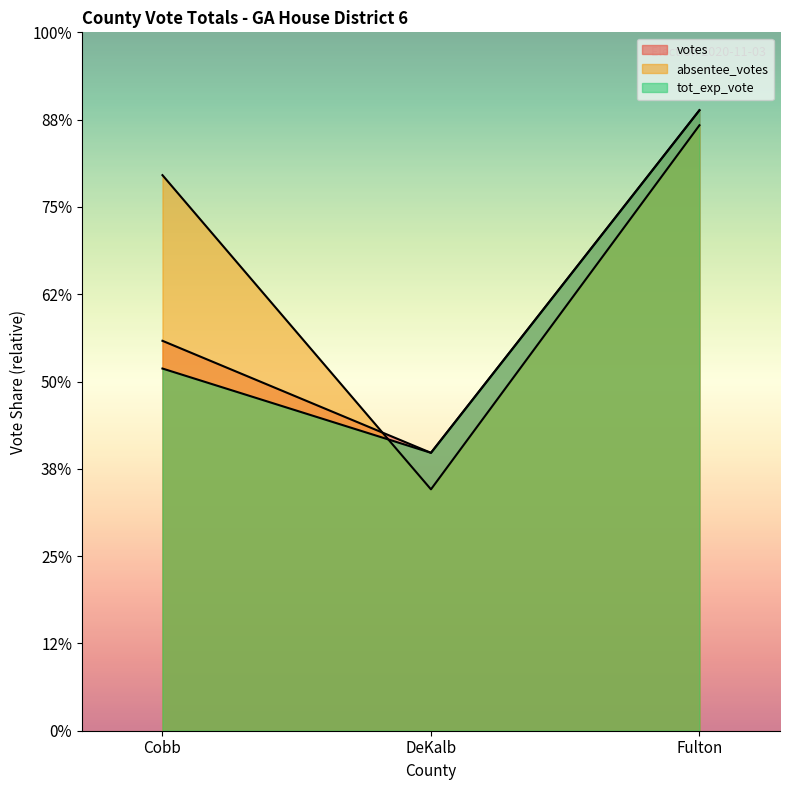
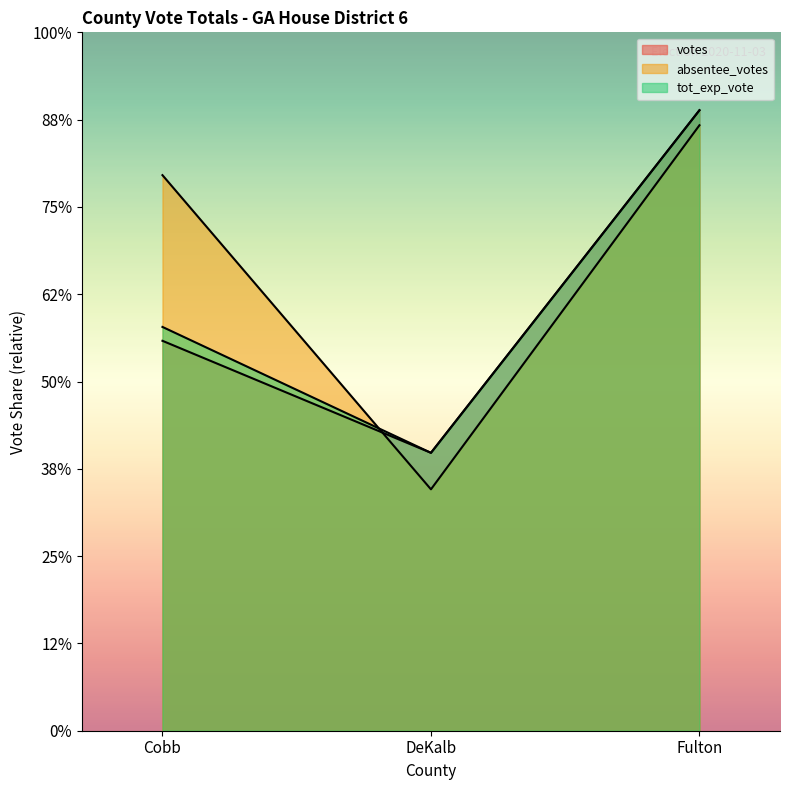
  {
    "votes": {
      "Cobb": "56%"
    },
    "absentee_votes": {
      "Cobb": "80%",
      "DeKalb": "35%",
      "Fulton": "87%"
    },
    "tot_exp_vote": {
-     "Cobb": "52%"
+     "Cobb": "58%"
    }
  }
